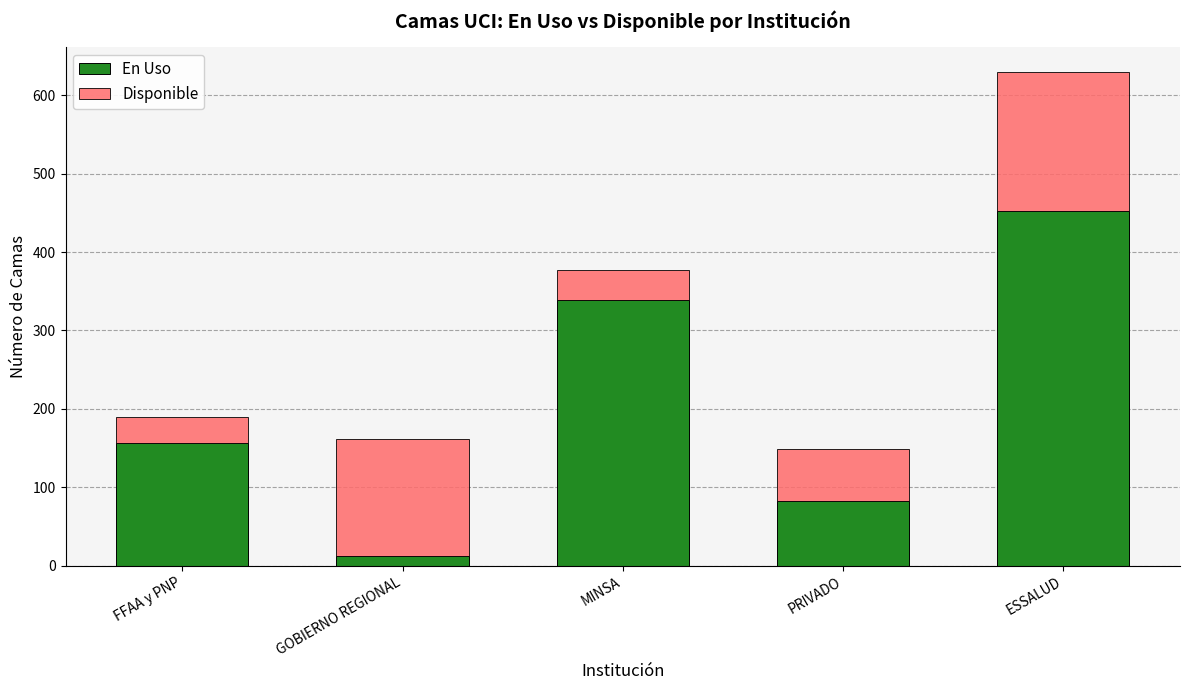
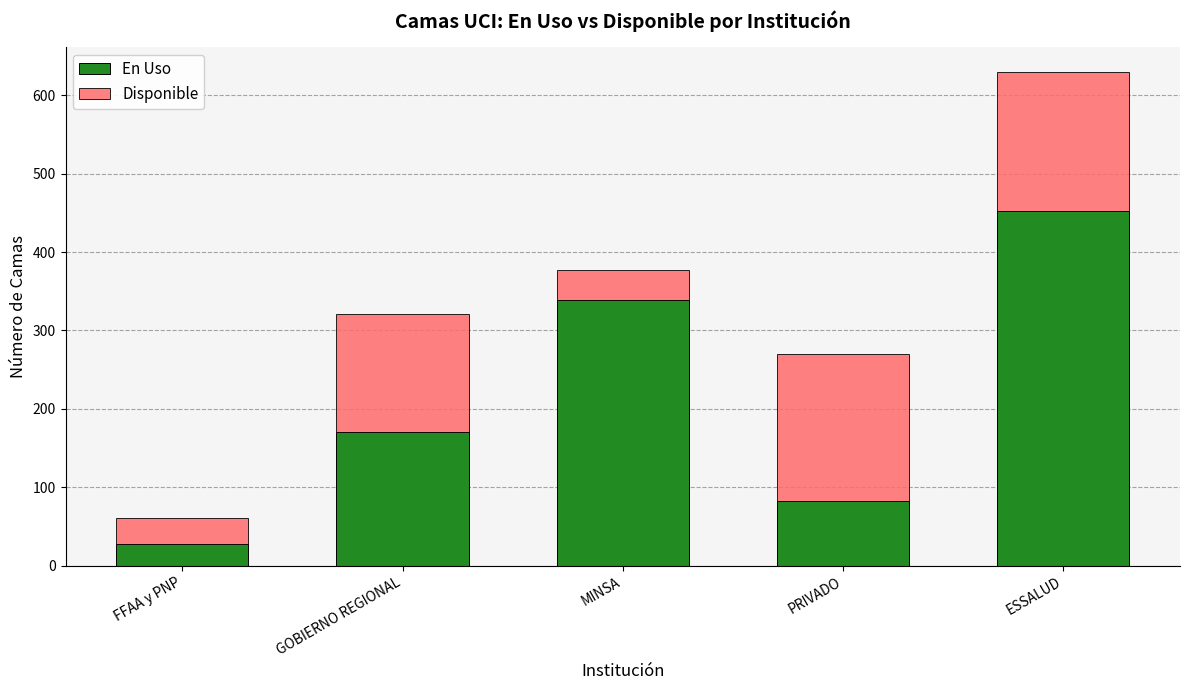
  {
    "En Uso": {
-     "FFAA y PNP": 160,
-     "GOBIERNO REGIONAL": 10,
+     "FFAA y PNP": 30,
+     "GOBIERNO REGIONAL": 170,
      "MINSA": 340,
      "PRIVADO": 80,
      "ESSALUD": 450
    },
    "Disponible": {
      "FFAA y PNP": 30,
      "GOBIERNO REGIONAL": 150,
      "MINSA": 40,
-     "PRIVADO": 70,
+     "PRIVADO": 190,
      "ESSALUD": 180
    }
  }
